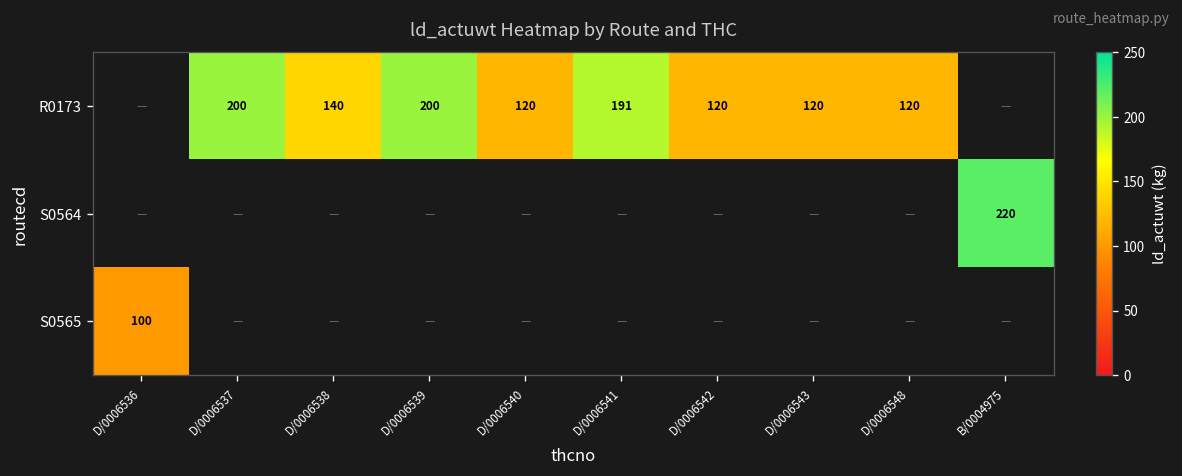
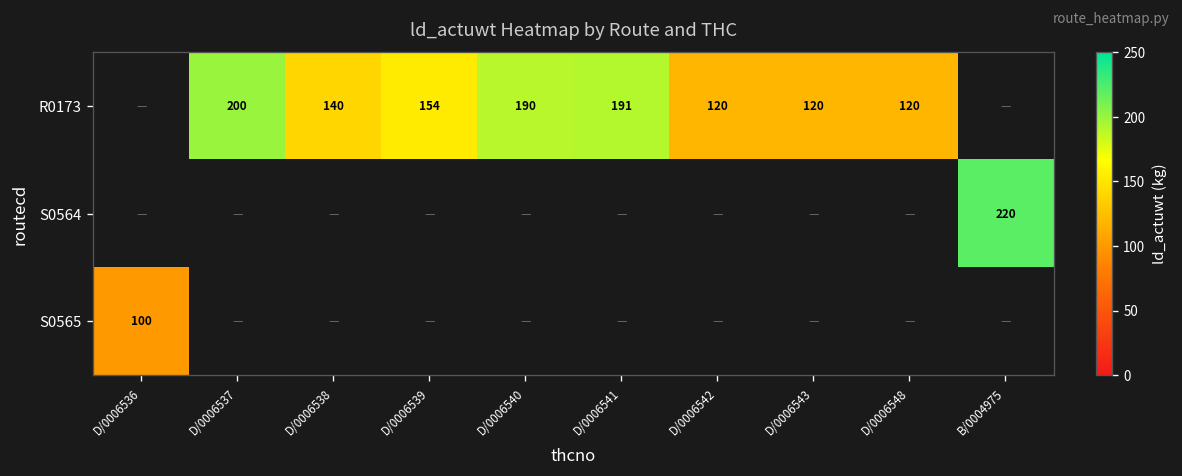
  {
    "R0173": {
      "D/0006537": 200,
      "D/0006538": 140,
-     "D/0006539": 200,
-     "D/0006540": 120,
+     "D/0006539": 154,
+     "D/0006540": 190,
      "D/0006541": 191,
      "D/0006542": 120,
      "D/0006543": 120,
      "D/0006548": 120
    },
    "S0564": {
      "B/0004975": 220
    },
    "S0565": {
      "D/0006536": 100
    }
  }
